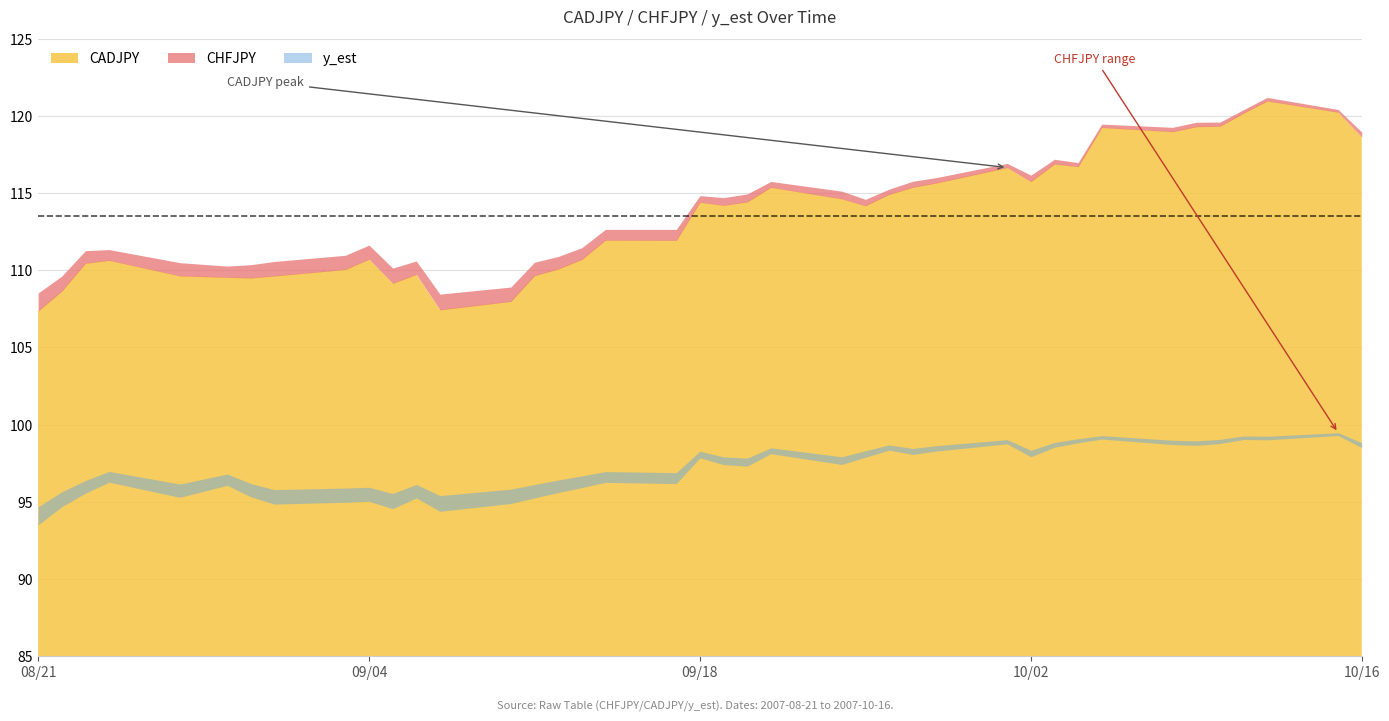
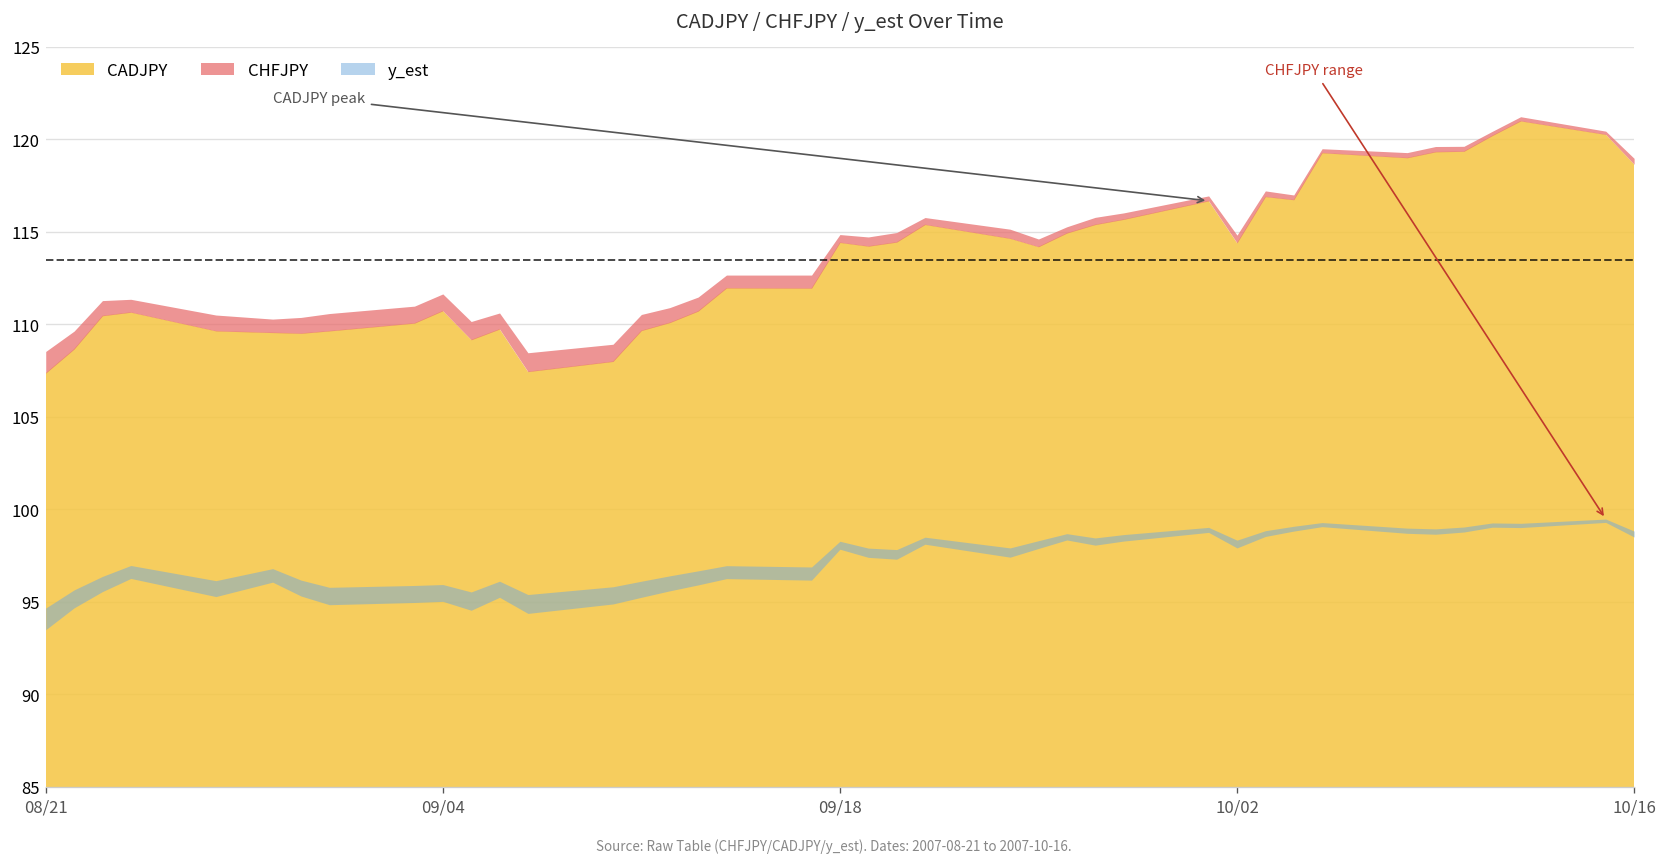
  {
    "CADJPY": {
      "08/21": 107.4,
      "09/04": 110.7,
      "09/18": 114.4,
-     "10/02": 115.8,
+     "10/02": 114.4,
      "10/16": 118.7
    },
    "CHFJPY": {
      "08/21": 1.2,
      "09/04": 0.9,
      "09/18": 0.4,
      "10/02": 0.4,
      "10/16": 0.3
    }
  }
